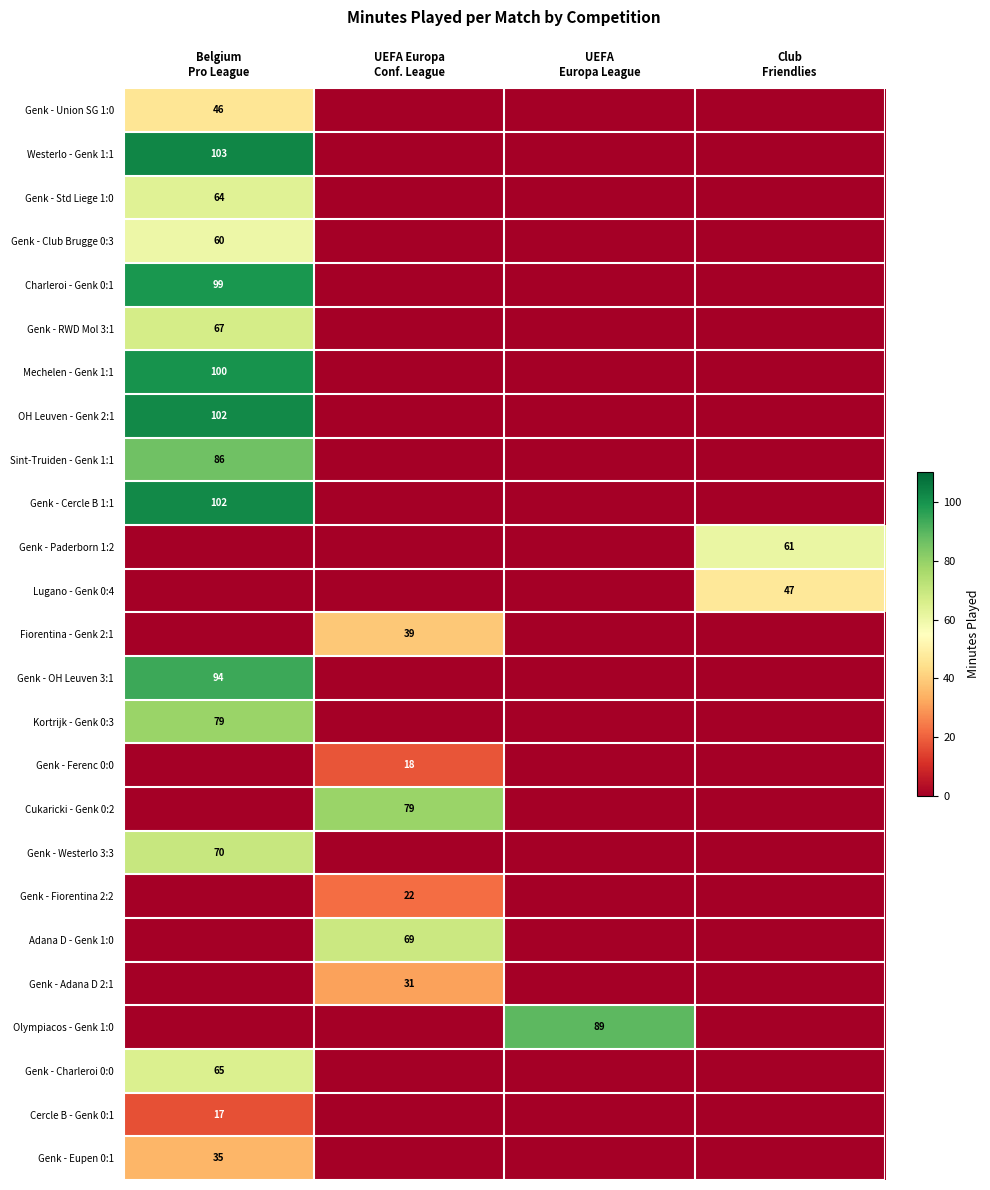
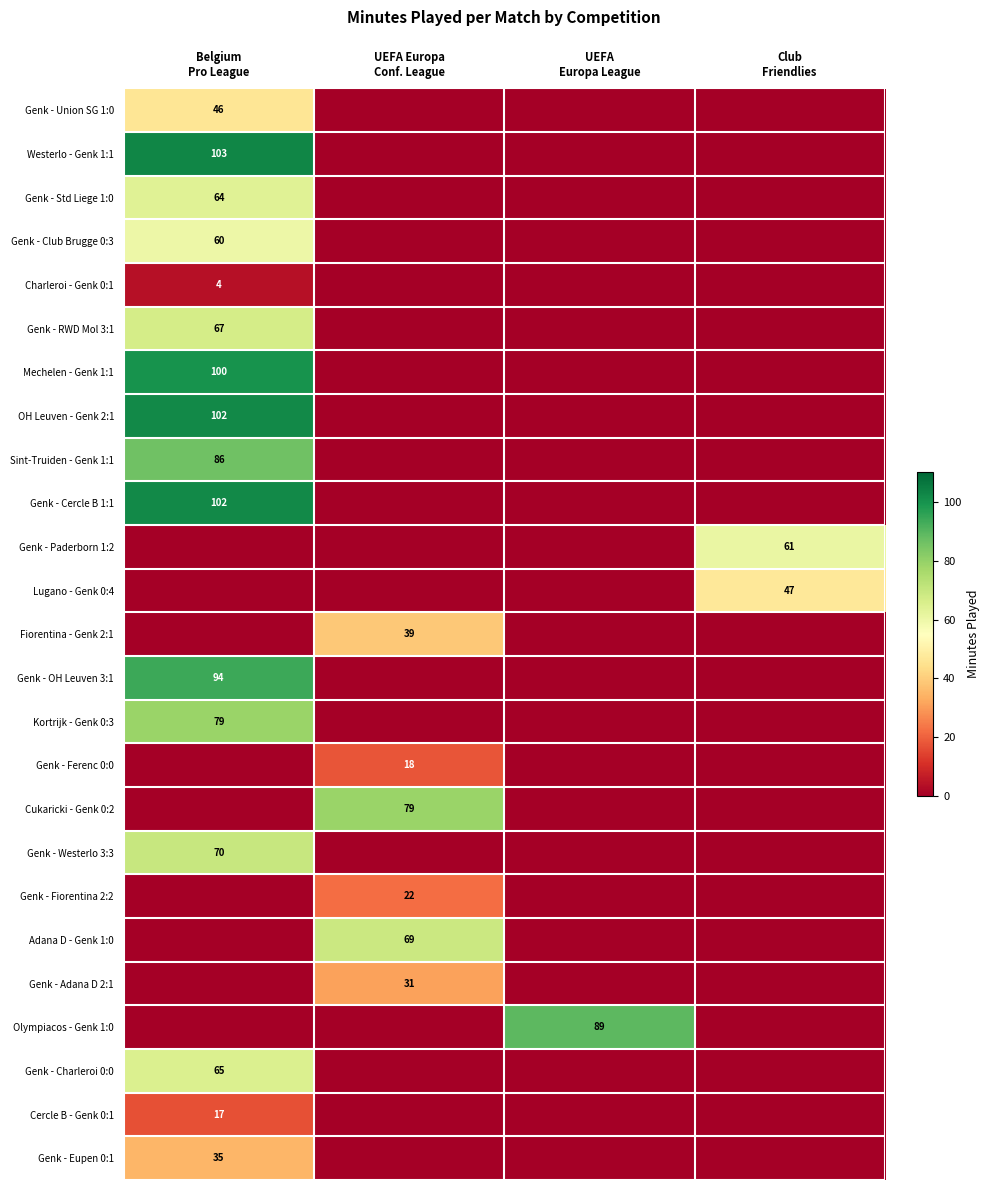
  {
    "Genk - Union SG 1:0": {
      "Belgium Pro League": 46
    },
    "Westerlo - Genk 1:1": {
      "Belgium Pro League": 103
    },
    "Genk - Std Liege 1:0": {
      "Belgium Pro League": 64
    },
    "Genk - Club Brugge 0:3": {
      "Belgium Pro League": 60
    },
    "Charleroi - Genk 0:1": {
-     "Belgium Pro League": 99
+     "Belgium Pro League": 4
    },
    "Genk - RWD Mol 3:1": {
      "Belgium Pro League": 67
    },
    "Mechelen - Genk 1:1": {
      "Belgium Pro League": 100
    },
    "OH Leuven - Genk 2:1": {
      "Belgium Pro League": 102
    },
    "Sint-Truiden - Genk 1:1": {
      "Belgium Pro League": 86
    },
    "Genk - Cercle B 1:1": {
      "Belgium Pro League": 102
    },
    "Genk - Paderborn 1:2": {
      "Club Friendlies": 61
    },
    "Lugano - Genk 0:4": {
      "Club Friendlies": 47
    },
    "Fiorentina - Genk 2:1": {
      "UEFA Europa Conf. League": 39
    },
    "Genk - OH Leuven 3:1": {
      "Belgium Pro League": 94
    },
    "Kortrijk - Genk 0:3": {
      "Belgium Pro League": 79
    },
    "Genk - Ferenc 0:0": {
      "UEFA Europa Conf. League": 18
    },
    "Cukaricki - Genk 0:2": {
      "UEFA Europa Conf. League": 79
    },
    "Genk - Westerlo 3:3": {
      "Belgium Pro League": 70
    },
    "Genk - Fiorentina 2:2": {
      "UEFA Europa Conf. League": 22
    },
    "Adana D - Genk 1:0": {
      "UEFA Europa Conf. League": 69
    },
    "Genk - Adana D 2:1": {
      "UEFA Europa Conf. League": 31
    },
    "Olympiacos - Genk 1:0": {
      "UEFA Europa League": 89
    },
    "Genk - Charleroi 0:0": {
      "Belgium Pro League": 65
    },
    "Cercle B - Genk 0:1": {
      "Belgium Pro League": 17
    },
    "Genk - Eupen 0:1": {
      "Belgium Pro League": 35
    }
  }
